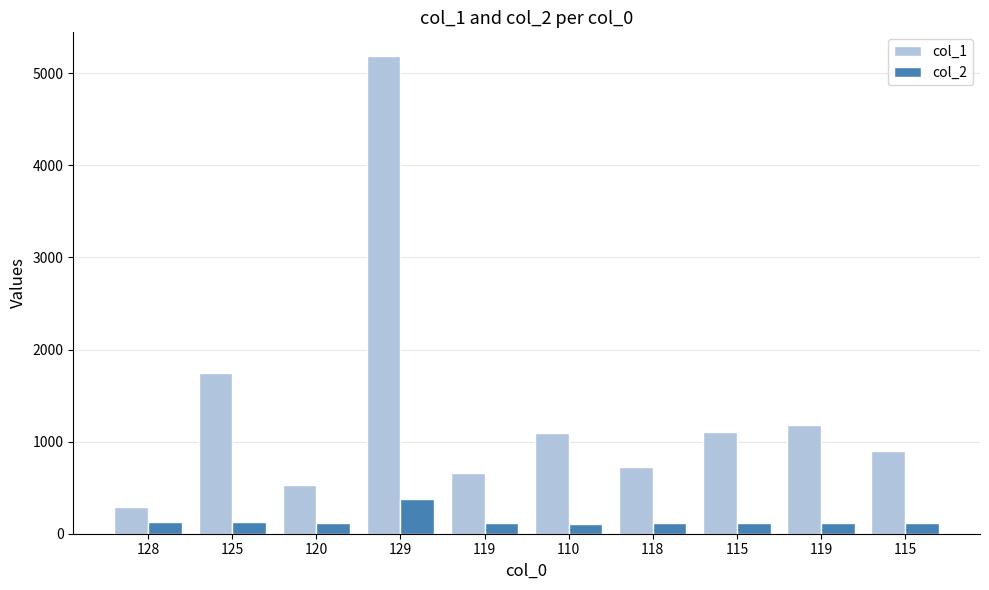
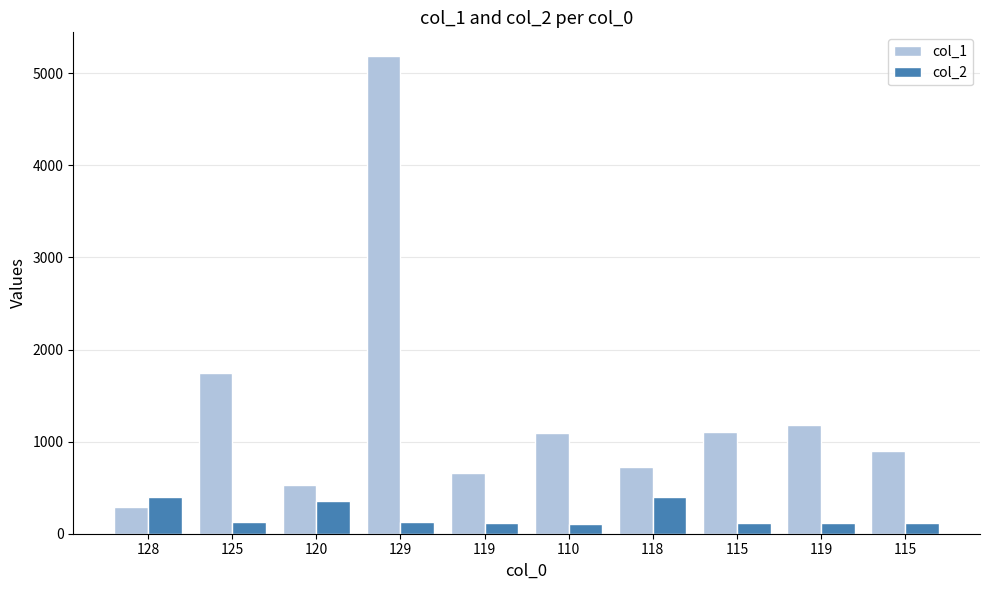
  {
    "col_1": {
      "128": 300,
      "125": 1700,
      "120": 500,
      "129": 5200,
      "110": 1100,
      "118": 700
    },
    "col_2": {
-     "128": 100,
+     "128": 400,
      "125": 100,
-     "120": 100,
-     "129": 400,
+     "120": 400,
+     "129": 100,
      "110": 100,
-     "118": 100
+     "118": 400
    }
  }
